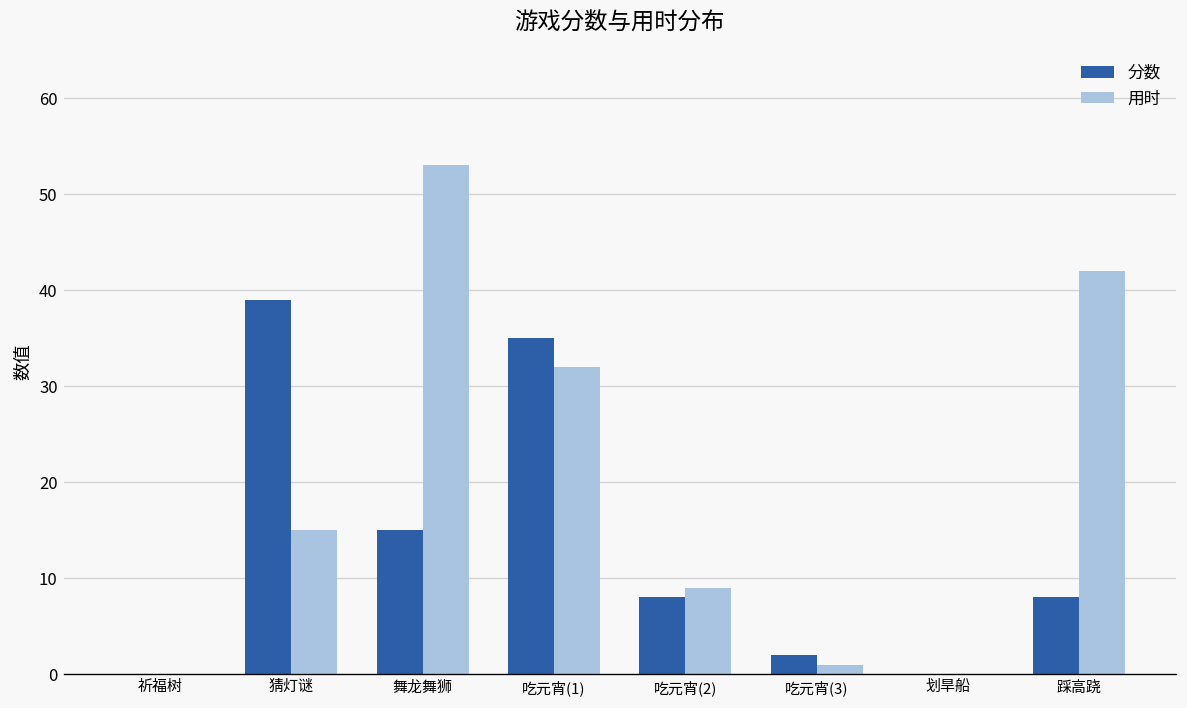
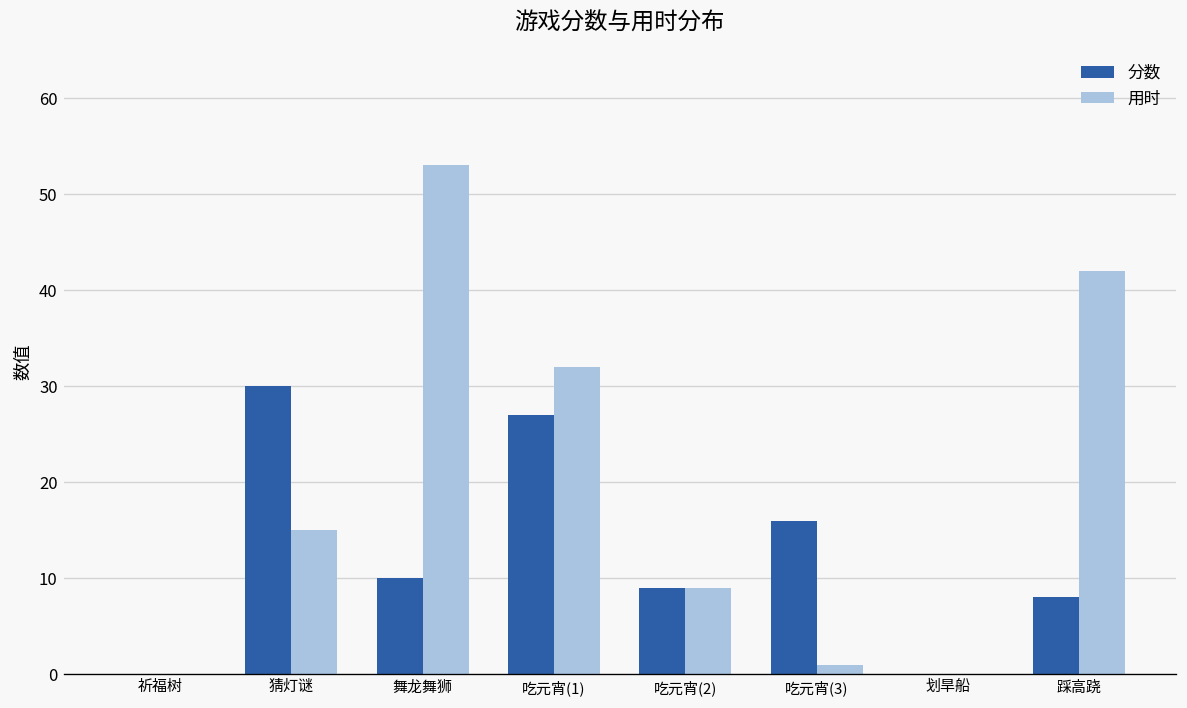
  {
    "分数": {
      "祈福树": 0,
-     "猜灯谜": 39,
-     "舞龙舞狮": 15,
-     "吃元宵(1)": 35,
-     "吃元宵(2)": 8,
-     "吃元宵(3)": 2,
+     "猜灯谜": 30,
+     "舞龙舞狮": 10,
+     "吃元宵(1)": 27,
+     "吃元宵(2)": 9,
+     "吃元宵(3)": 16,
      "划旱船": 0,
      "踩高跷": 8
    },
    "用时": {
      "祈福树": 0,
      "猜灯谜": 15,
      "舞龙舞狮": 53,
      "吃元宵(1)": 32,
      "吃元宵(2)": 9,
      "吃元宵(3)": 1,
      "划旱船": 0,
      "踩高跷": 42
    }
  }
